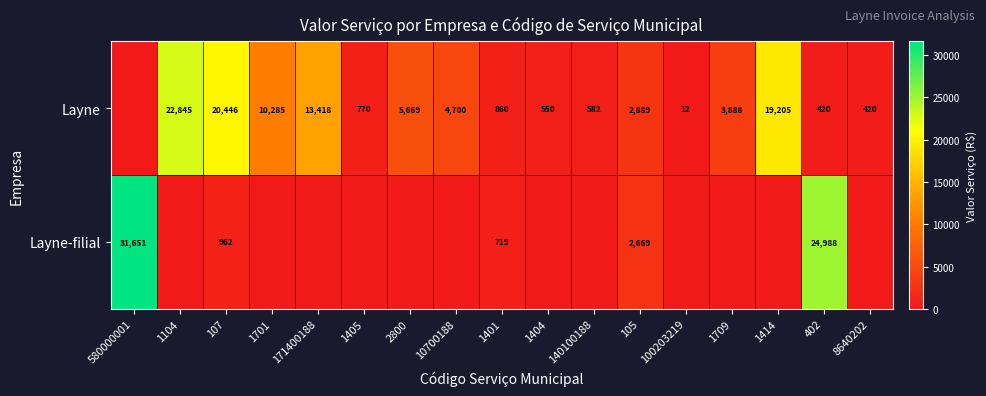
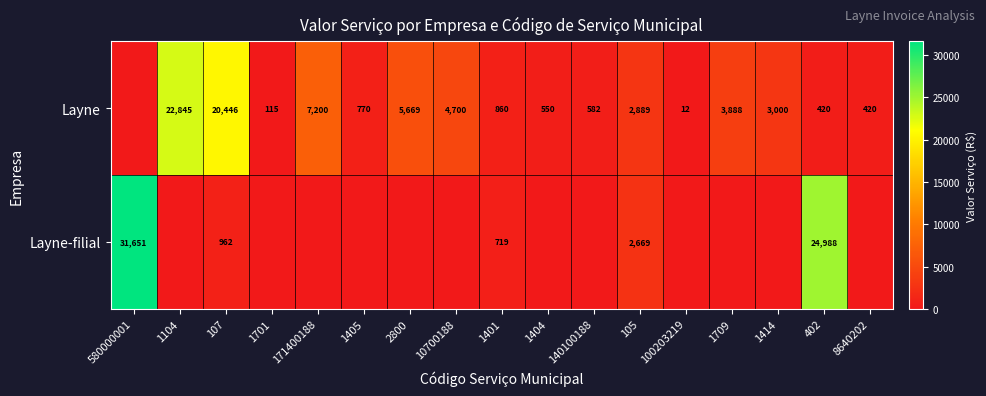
  {
    "Layne": {
      "1104": "22,845",
      "107": "20,446",
-     "1701": "10,285",
-     "171400188": "13,418",
+     "1701": "115",
+     "171400188": "7,200",
      "1405": "770",
      "2800": "5,669",
      "10700188": "4,700",
      "1401": "860",
      "1404": "550",
      "140100188": "582",
      "105": "2,889",
      "100203219": "12",
      "1709": "3,888",
-     "1414": "19,205",
+     "1414": "3,000",
      "402": "420",
      "8640202": "420"
    },
    "Layne-filial": {
      "580000001": "31,651",
      "107": "962",
      "1401": "719",
      "105": "2,669",
      "402": "24,988"
    }
  }
